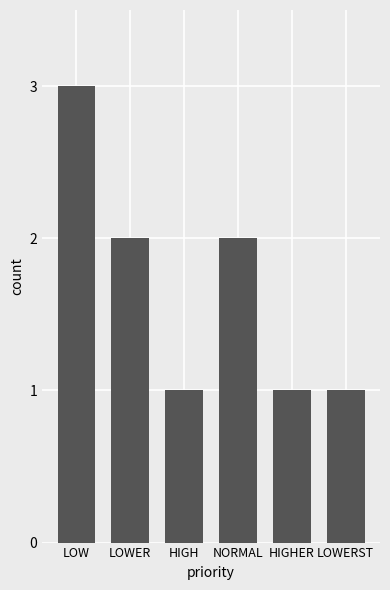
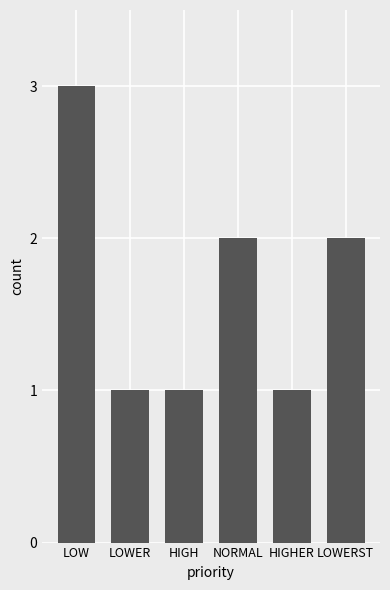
  {
    "LOW": 3,
-   "LOWER": 2,
+   "LOWER": 1,
    "HIGH": 1,
    "NORMAL": 2,
    "HIGHER": 1,
-   "LOWERST": 1
+   "LOWERST": 2
  }
